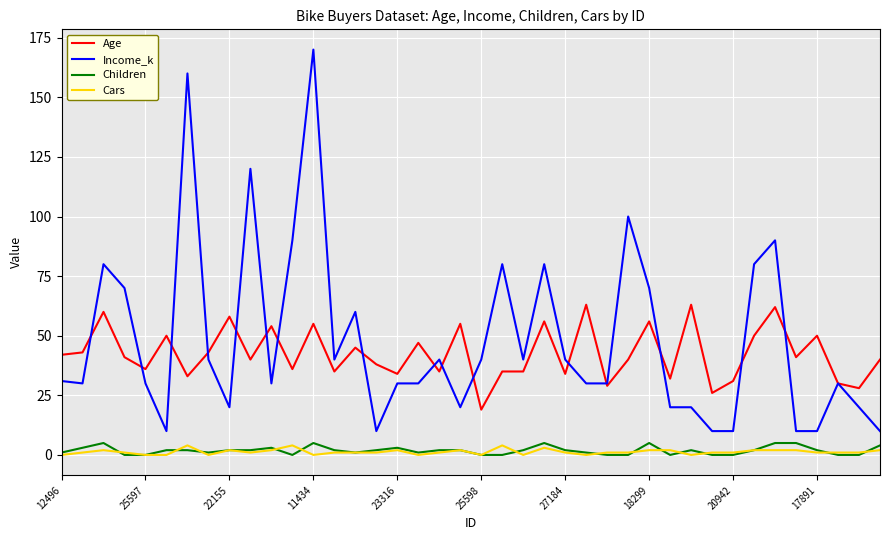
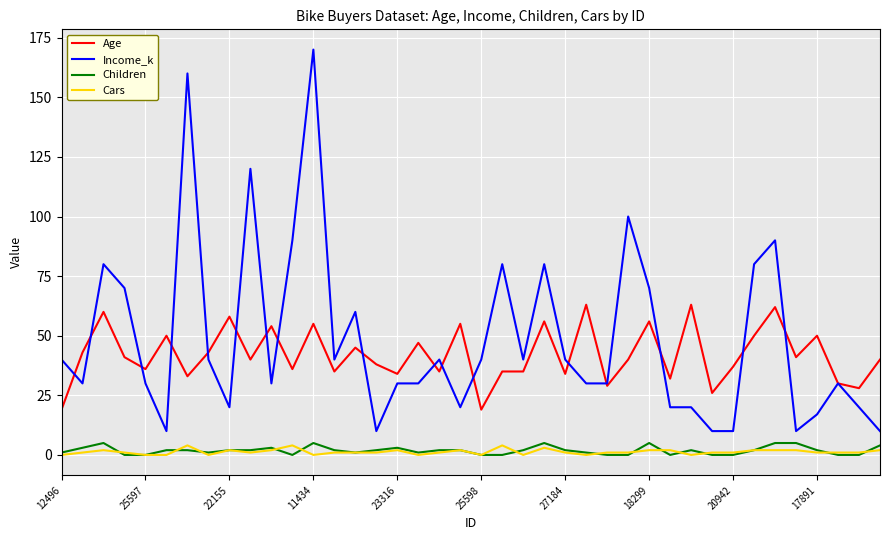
  {
    "Age": {
-     "12496": 42,
+     "12496": 19,
      "25597": 36,
      "22155": 58,
      "11434": 55,
      "23316": 34,
      "25598": 19,
      "27184": 34,
      "18299": 56,
-     "20942": 31,
+     "20942": 37,
      "17891": 50
    },
    "Income_k": {
-     "12496": 31,
+     "12496": 40,
      "25597": 30,
      "22155": 20,
      "11434": 170,
      "23316": 30,
      "25598": 40,
      "27184": 40,
      "18299": 70,
      "20942": 10,
-     "17891": 10
+     "17891": 17
    },
    "Children": {
      "11434": 5,
      "18299": 5
    },
    "Cars": {
      "11434": 0,
      "18299": 2
    }
  }
